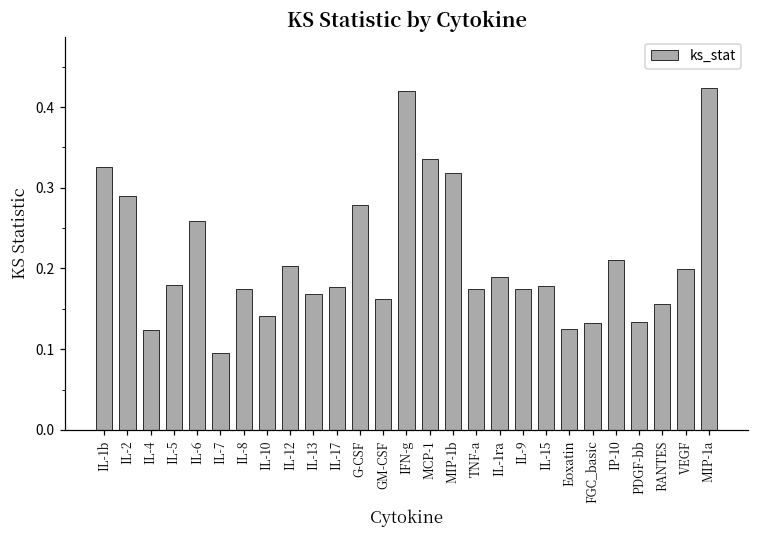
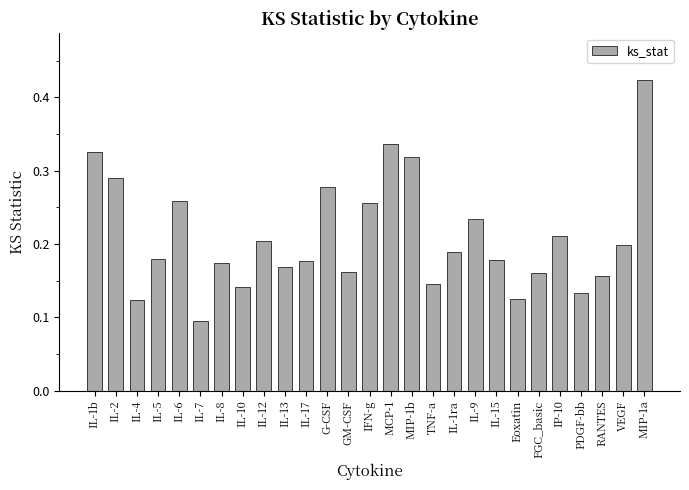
  {
    "IL-1b": 0.33,
    "IL-2": 0.29,
    "IL-4": 0.12,
    "IL-5": 0.18,
    "IL-6": 0.26,
    "IL-7": 0.10,
    "IL-8": 0.17,
    "IL-10": 0.14,
    "IL-12": 0.20,
    "IL-13": 0.17,
    "IL-17": 0.18,
    "G-CSF": 0.28,
    "GM-CSF": 0.16,
-   "IFN-g": 0.42,
+   "IFN-g": 0.26,
    "MCP-1": 0.34,
    "MIP-1b": 0.32,
-   "TNF-a": 0.17,
+   "TNF-a": 0.15,
    "IL-1ra": 0.19,
-   "IL-9": 0.17,
+   "IL-9": 0.23,
    "IL-15": 0.18,
    "Eoxatin": 0.13,
-   "FGC_basic": 0.13,
+   "FGC_basic": 0.16,
    "IP-10": 0.21,
    "PDGF-bb": 0.13,
    "RANTES": 0.16,
    "VEGF": 0.20,
    "MIP-1a": 0.42
  }
